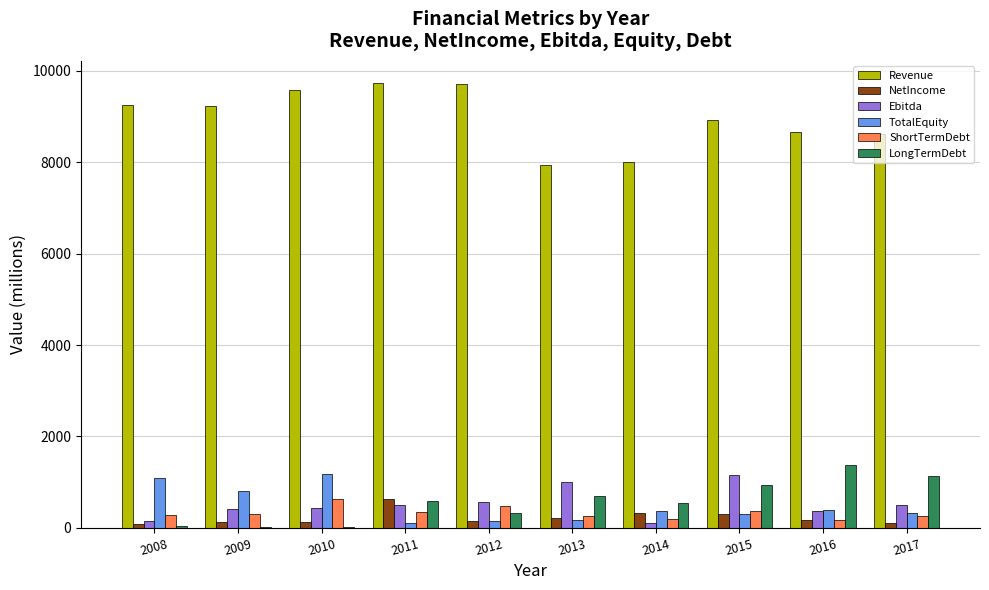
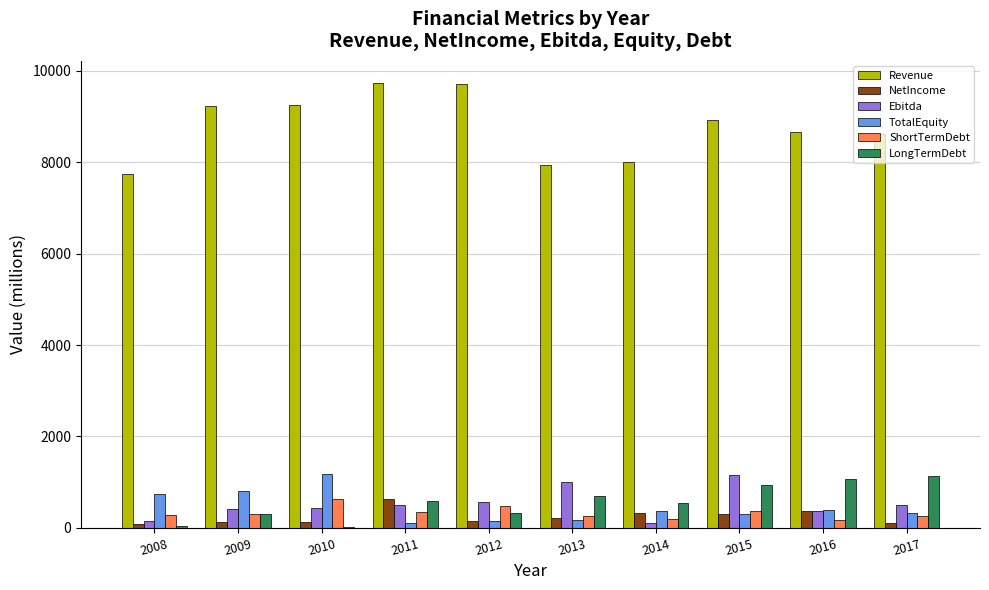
  {
    "Revenue": {
-     "2008": 9200,
+     "2008": 7700,
      "2009": 9200,
-     "2010": 9600,
+     "2010": 9300,
      "2011": 9700,
      "2012": 9700,
      "2013": 7900,
      "2014": 8000,
      "2015": 8900,
      "2016": 8700
    },
    "NetIncome": {
      "2008": 100,
      "2009": 100,
      "2010": 100,
      "2011": 600,
      "2012": 200,
      "2013": 200,
      "2014": 300,
      "2015": 300,
-     "2016": 200,
+     "2016": 400,
      "2017": 100
    },
    "Ebitda": {
      "2008": 200,
      "2009": 400,
      "2010": 400,
      "2011": 500,
      "2012": 600,
      "2013": 1000,
      "2014": 100,
      "2015": 1200,
      "2016": 400,
      "2017": 500
    },
    "TotalEquity": {
-     "2008": 1100,
+     "2008": 700,
      "2009": 800,
      "2010": 1200,
      "2011": 100,
      "2012": 100,
      "2013": 200,
      "2014": 400,
      "2015": 300,
      "2016": 400,
      "2017": 300
    },
    "ShortTermDebt": {
      "2008": 300,
      "2009": 300,
      "2010": 600,
      "2011": 300,
      "2012": 500,
      "2013": 300,
      "2014": 200,
      "2015": 400,
      "2016": 200,
      "2017": 300
    },
    "LongTermDebt": {
-     "2009": 0,
+     "2009": 300,
      "2011": 600,
      "2012": 300,
      "2013": 700,
      "2014": 500,
      "2015": 900,
-     "2016": 1400,
+     "2016": 1100,
      "2017": 1100
    }
  }
